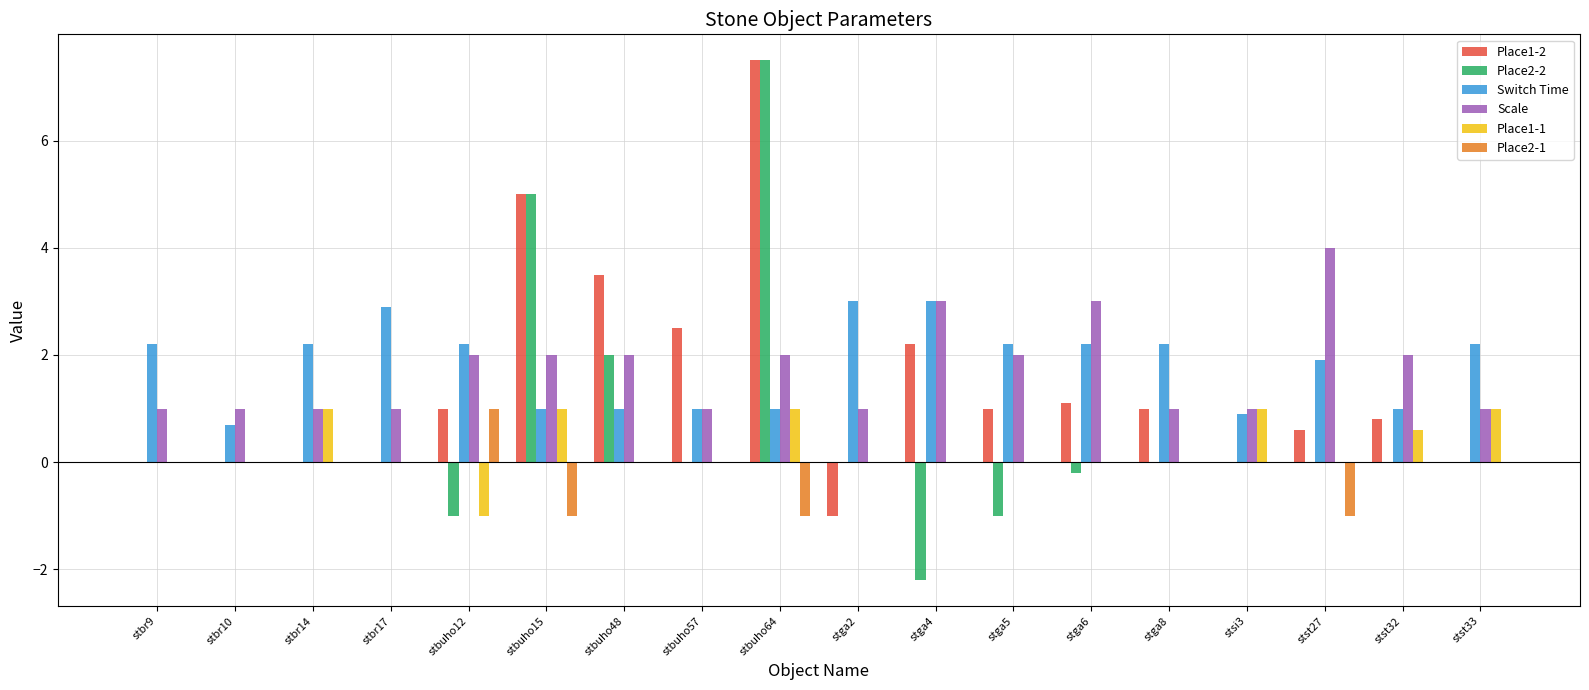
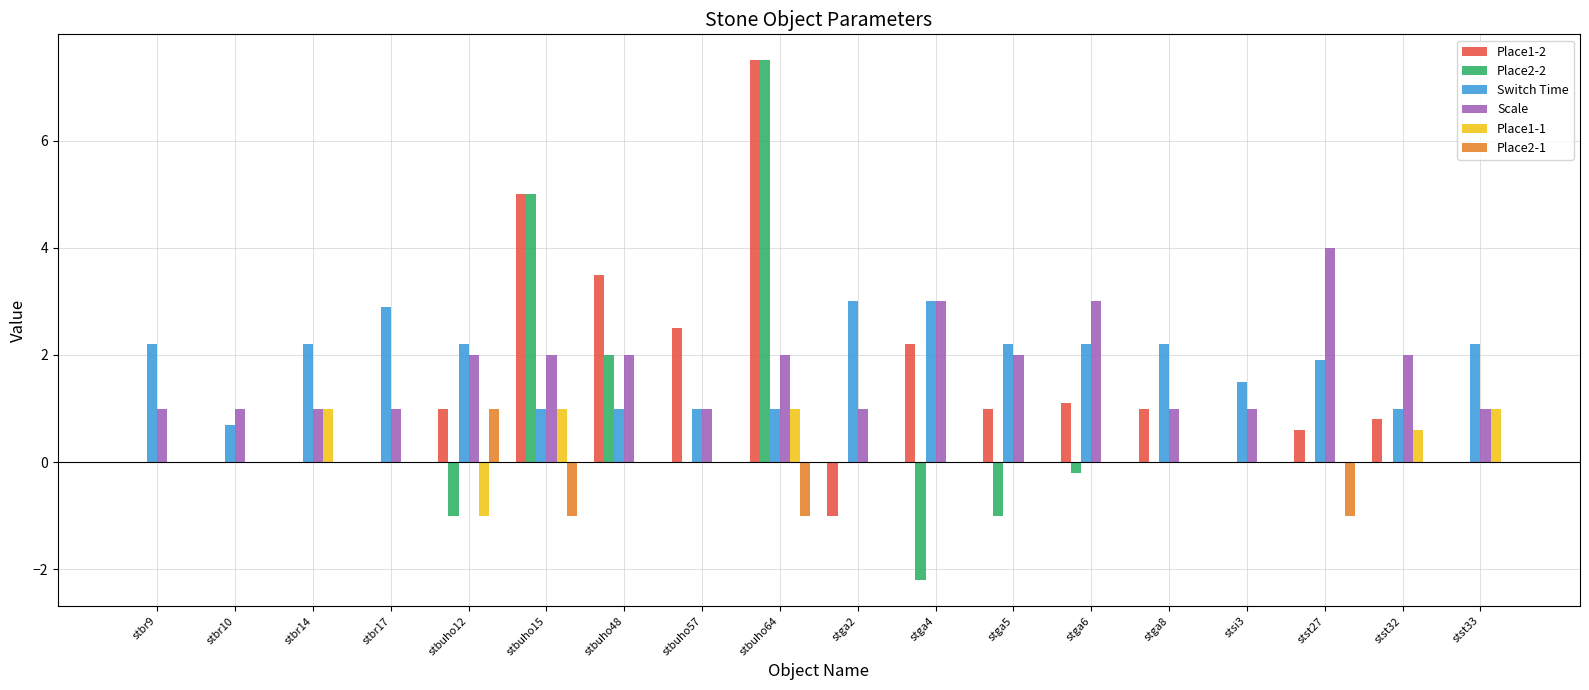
  {
    "Place2-2": {
      "stbr9": 0.0,
      "stbr10": 0.0,
      "stbr14": 0.0,
      "stbr17": 0.0,
      "stbuho12": -1.0,
      "stbuho15": 5.0,
      "stbuho48": 2.0,
      "stbuho57": 0.0,
      "stbuho64": 7.5,
      "stga2": 0.0,
      "stga4": -2.2,
      "stga5": -1.0,
      "stga6": -0.2,
      "stga8": 0.0,
      "stsi3": 0.0,
      "stst27": 0.0,
      "stst32": 0.0,
      "stst33": 0.0
    },
    "Switch Time": {
      "stbr9": 2.2,
      "stbr10": 0.7,
      "stbr14": 2.2,
      "stbr17": 2.9,
      "stbuho12": 2.2,
      "stbuho15": 1.0,
      "stbuho48": 1.0,
      "stbuho57": 1.0,
      "stbuho64": 1.0,
      "stga2": 3.0,
      "stga4": 3.0,
      "stga5": 2.2,
      "stga6": 2.2,
      "stga8": 2.2,
-     "stsi3": 0.9,
+     "stsi3": 1.5,
      "stst27": 1.9,
      "stst32": 1.0,
      "stst33": 2.2
    },
    "Scale": {
      "stbr9": 1.0,
      "stbr10": 1.0,
      "stbr14": 1.0,
      "stbr17": 1.0,
      "stbuho12": 2.0,
      "stbuho15": 2.0,
      "stbuho48": 2.0,
      "stbuho57": 1.0,
      "stbuho64": 2.0,
      "stga2": 1.0,
      "stga4": 3.0,
      "stga5": 2.0,
      "stga6": 3.0,
      "stga8": 1.0,
      "stsi3": 1.0,
      "stst27": 4.0,
      "stst32": 2.0,
      "stst33": 1.0
    },
    "Place1-1": {
      "stbr9": 0,
      "stbr10": 0,
      "stbr14": 1,
      "stbr17": 0,
      "stbuho12": -1,
      "stbuho15": 1,
      "stbuho48": 0,
      "stbuho57": 0,
      "stbuho64": 1,
      "stga2": 0,
      "stga4": 0,
      "stga5": 0,
      "stga6": 0,
      "stga8": 0,
-     "stsi3": 1,
+     "stsi3": 0,
      "stst27": 0,
      "stst32": 0.6,
      "stst33": 1
    }
  }
